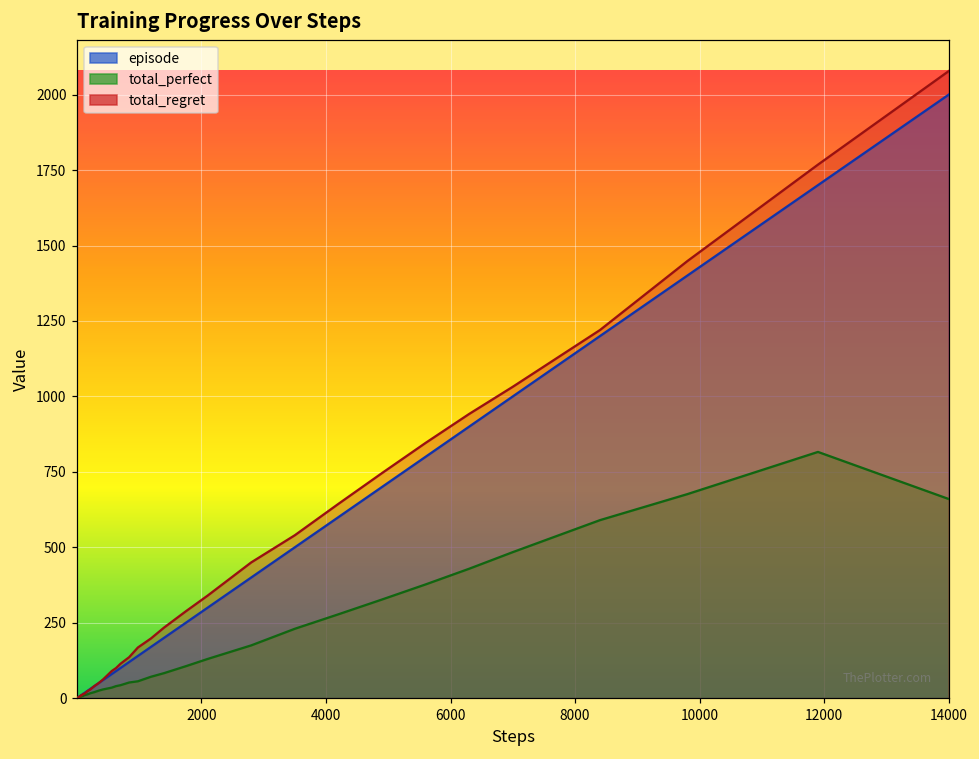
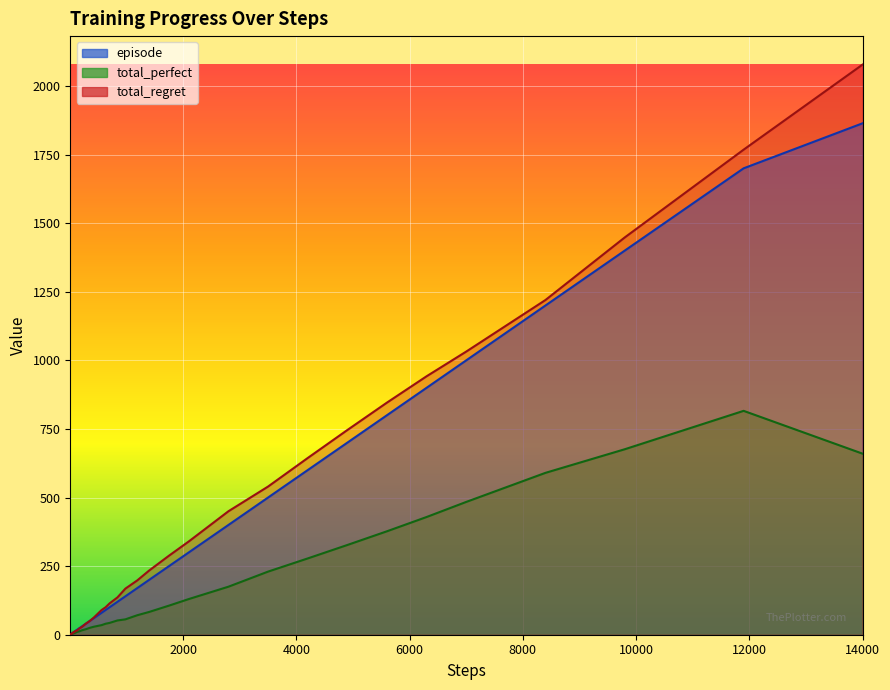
  {
    "episode": {
-     "14000": 2000
+     "14000": 1860
    },
    "total_perfect": {
      "14000": 660
    },
    "total_regret": {
      "14000": 2080
    }
  }
